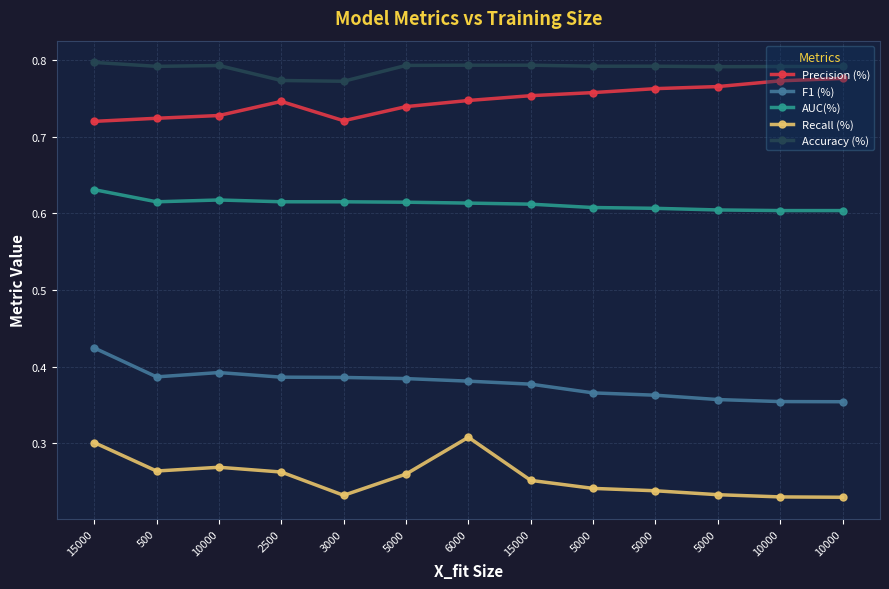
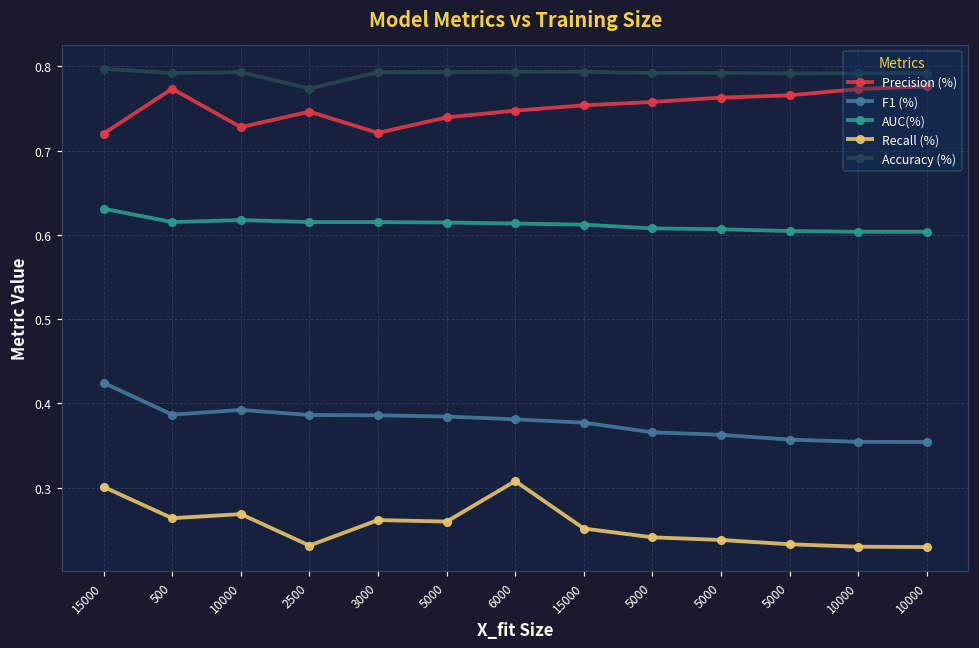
  {
    "Precision (%)": {
-     "500": 0.72,
+     "500": 0.77,
      "2500": 0.75,
      "3000": 0.72,
      "6000": 0.75
    },
    "Recall (%)": {
      "500": 0.26,
-     "2500": 0.26,
-     "3000": 0.23,
+     "2500": 0.23,
+     "3000": 0.26,
      "6000": 0.31
    },
    "Accuracy (%)": {
      "500": 0.79,
      "2500": 0.77,
-     "3000": 0.77,
+     "3000": 0.79,
      "6000": 0.79
    }
  }
